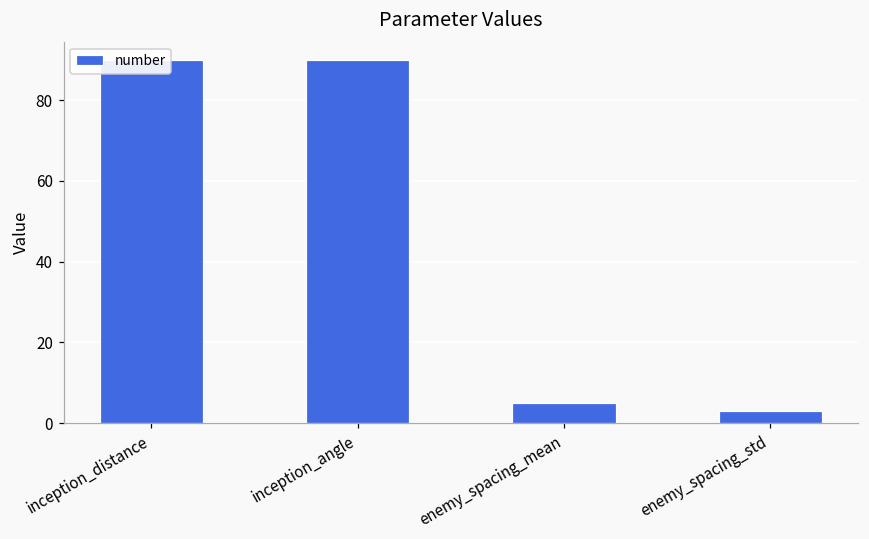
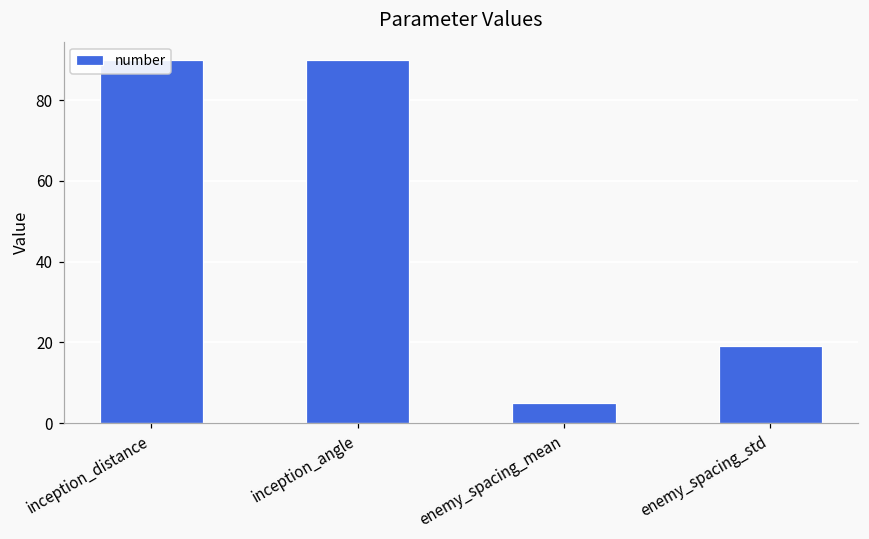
  {
    "inception_angle": 90,
    "enemy_spacing_mean": 5,
-   "enemy_spacing_std": 3
+   "enemy_spacing_std": 19
  }
